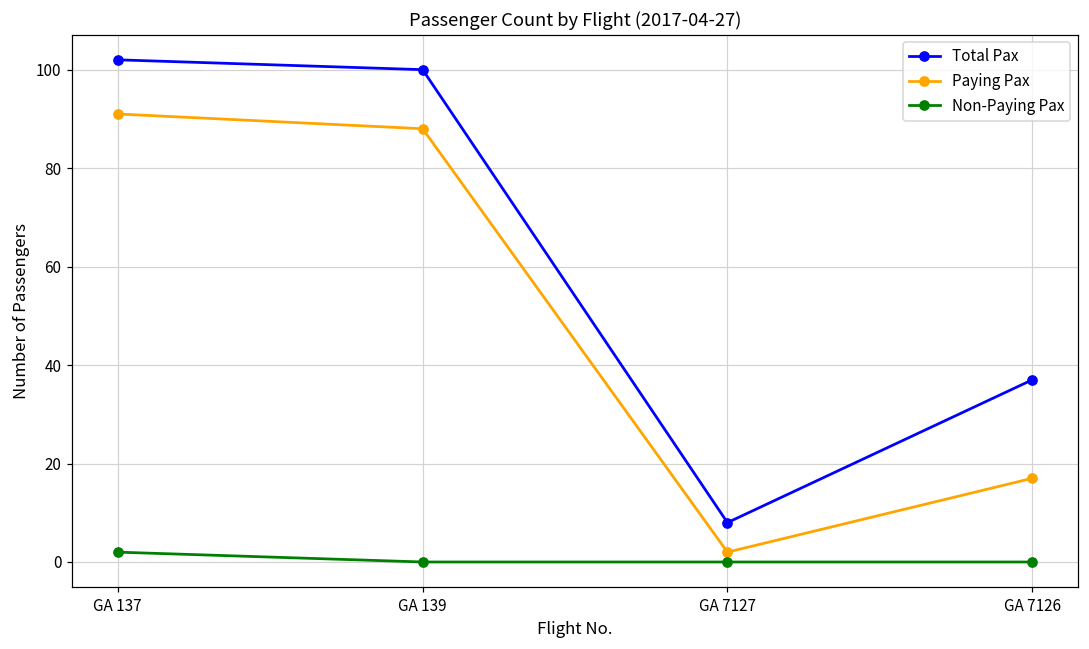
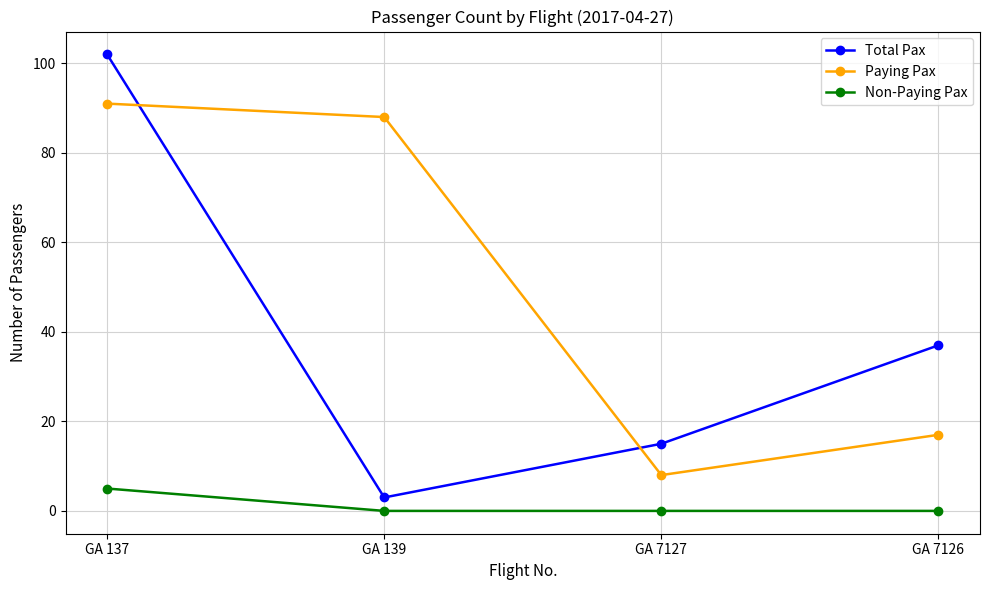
  {
    "Total Pax": {
      "GA 137": 102,
-     "GA 139": 100,
-     "GA 7127": 8,
+     "GA 139": 3,
+     "GA 7127": 15,
      "GA 7126": 37
    },
    "Paying Pax": {
      "GA 137": 91,
      "GA 139": 88,
-     "GA 7127": 2,
+     "GA 7127": 8,
      "GA 7126": 17
    },
    "Non-Paying Pax": {
-     "GA 137": 2,
+     "GA 137": 5,
      "GA 139": 0,
      "GA 7127": 0,
      "GA 7126": 0
    }
  }
